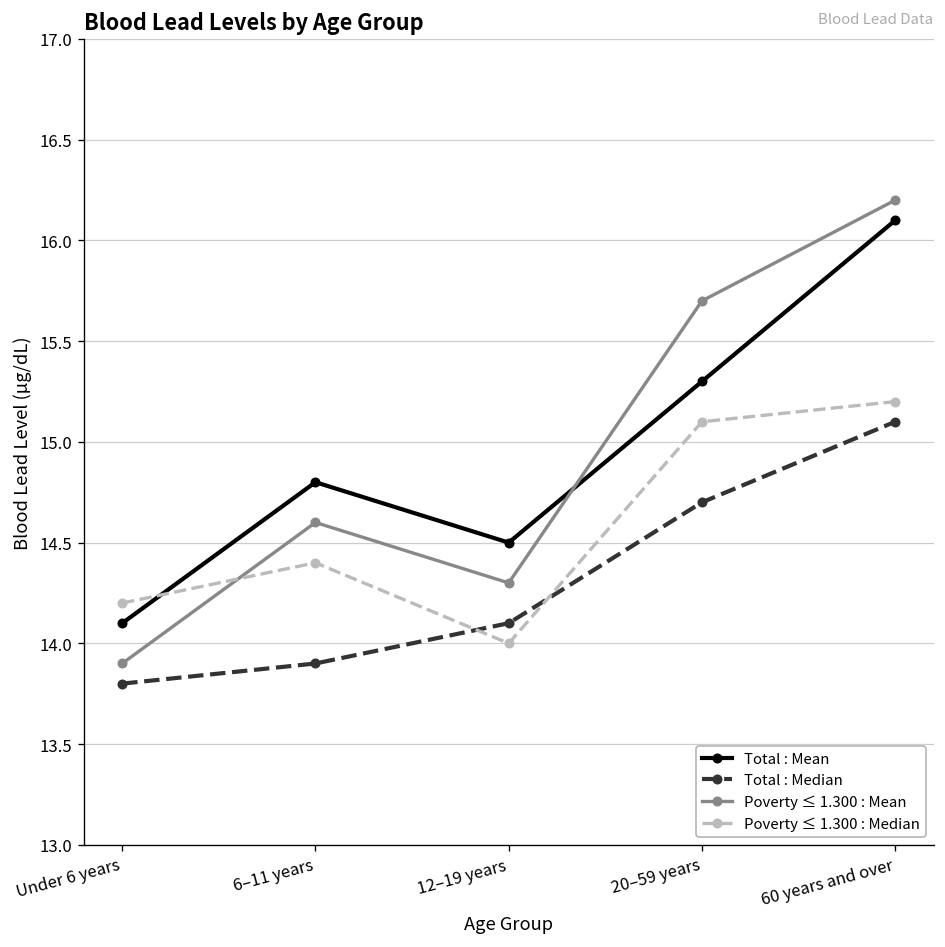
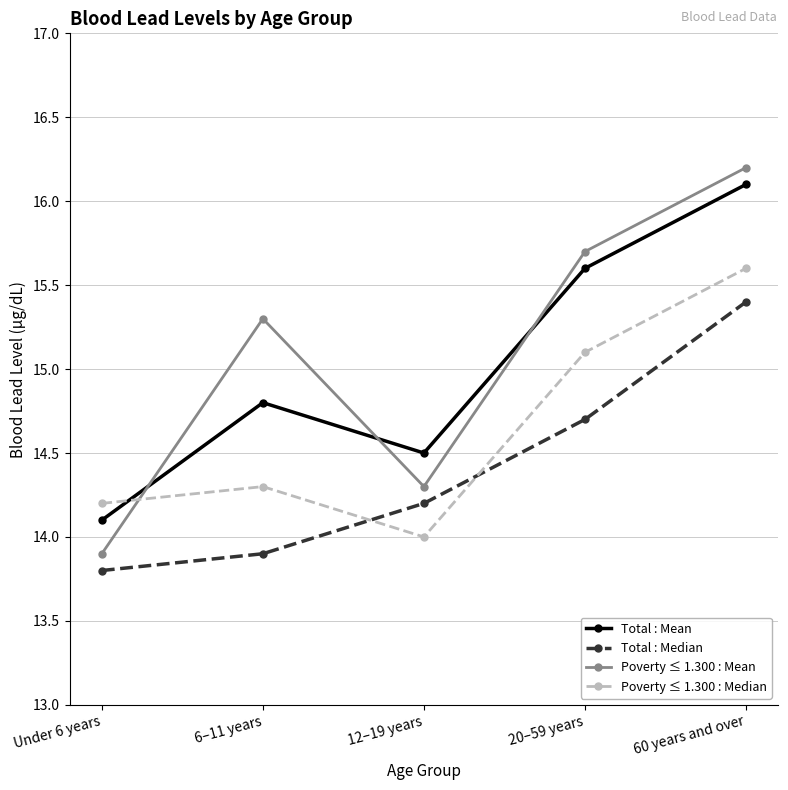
  {
    "Total : Mean": {
      "Under 6 years": 14.1,
      "6–11 years": 14.8,
      "12–19 years": 14.5,
-     "20–59 years": 15.3,
+     "20–59 years": 15.6,
      "60 years and over": 16.1
    },
    "Total : Median": {
      "Under 6 years": 13.8,
      "6–11 years": 13.9,
-     "12–19 years": 14.1,
+     "12–19 years": 14.2,
      "20–59 years": 14.7,
-     "60 years and over": 15.1
+     "60 years and over": 15.4
    },
    "Poverty ≤ 1.300 : Mean": {
      "Under 6 years": 13.9,
-     "6–11 years": 14.6,
+     "6–11 years": 15.3,
      "12–19 years": 14.3,
      "20–59 years": 15.7,
      "60 years and over": 16.2
    },
    "Poverty ≤ 1.300 : Median": {
      "Under 6 years": 14.2,
-     "6–11 years": 14.4,
+     "6–11 years": 14.3,
      "12–19 years": 14.0,
      "20–59 years": 15.1,
-     "60 years and over": 15.2
+     "60 years and over": 15.6
    }
  }
